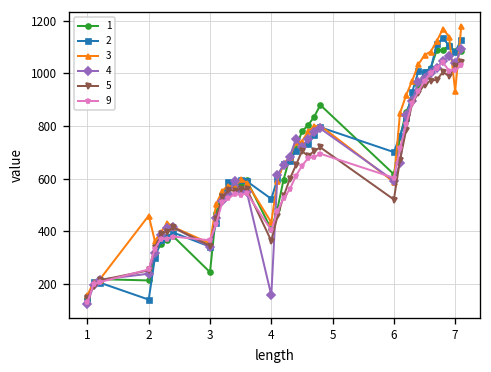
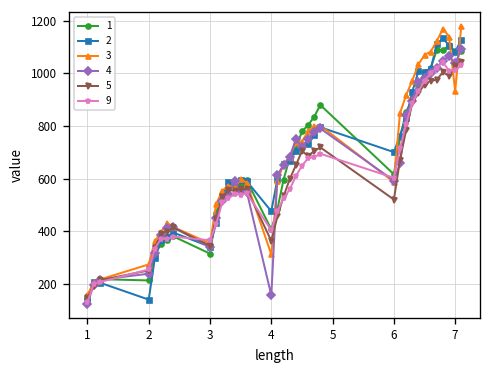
  {
    "1": {
      "2": 210,
-     "3": 250,
+     "3": 320,
      "6": 620
    },
    "2": {
      "2": 140,
-     "4": 520,
+     "4": 480,
      "6": 700
    },
    "3": {
-     "2": 460,
-     "4": 430,
+     "2": 270,
+     "4": 310,
      "7": 930
    },
    "4": {
      "2": 240,
      "4": 160
    },
    "5": {
      "4": 360,
      "6": 520
    },
    "9": {
      "3": 370,
      "7": 1010
    }
  }
